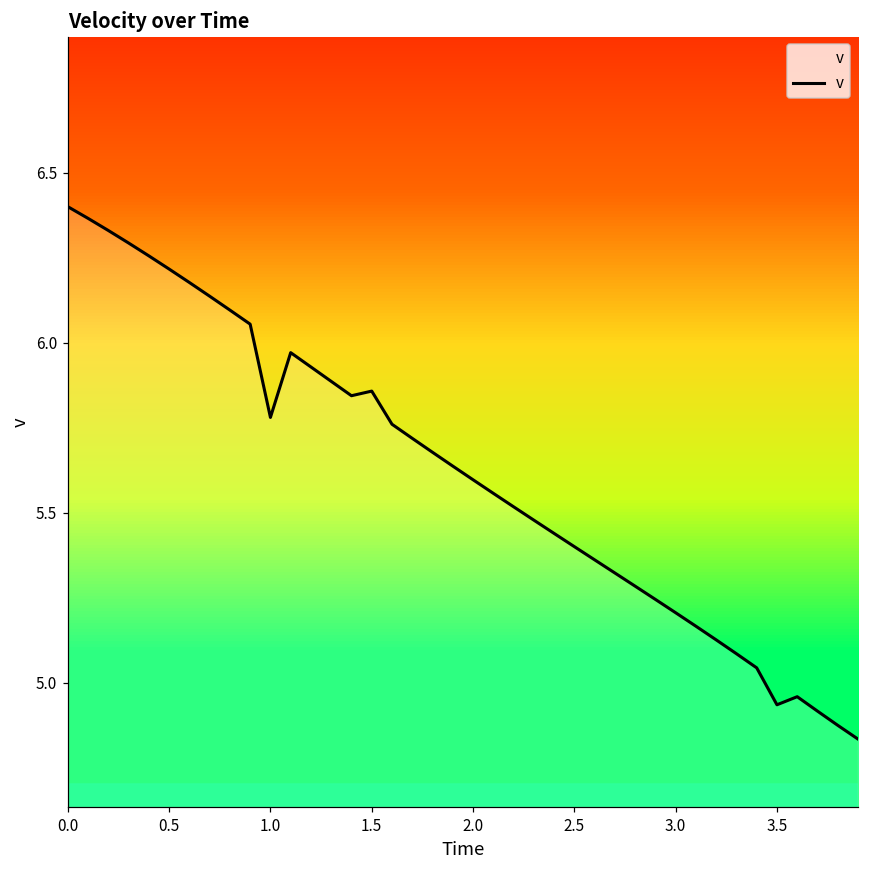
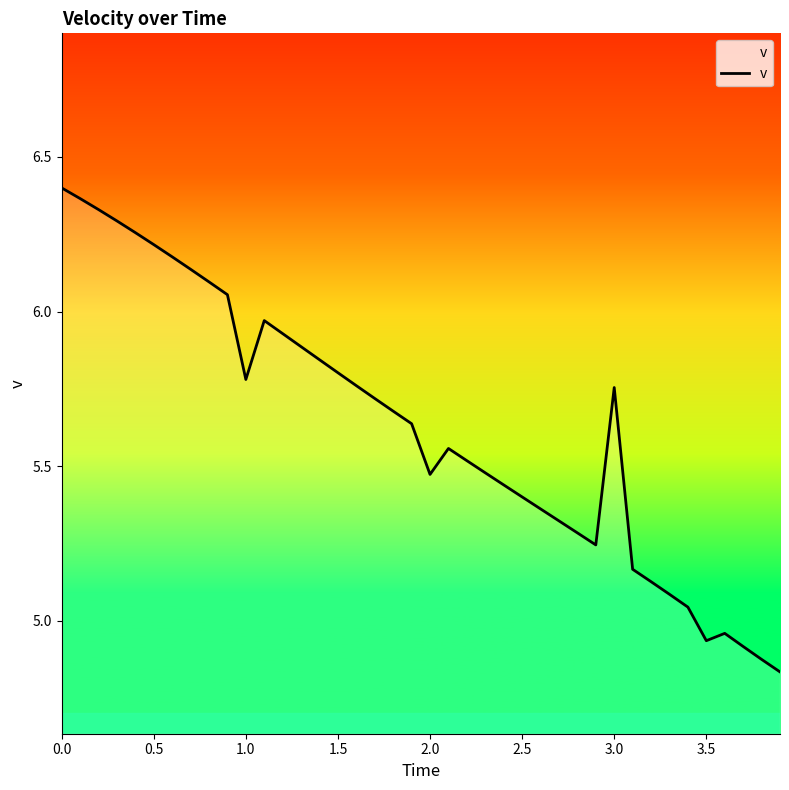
  {
    "0.0": 6.40,
    "0.5": 6.22,
    "1.0": 5.78,
-   "1.5": 5.86,
-   "2.0": 5.60,
+   "1.5": 5.80,
+   "2.0": 5.47,
    "2.5": 5.40,
-   "3.0": 5.21,
+   "3.0": 5.75,
    "3.5": 4.94
  }
